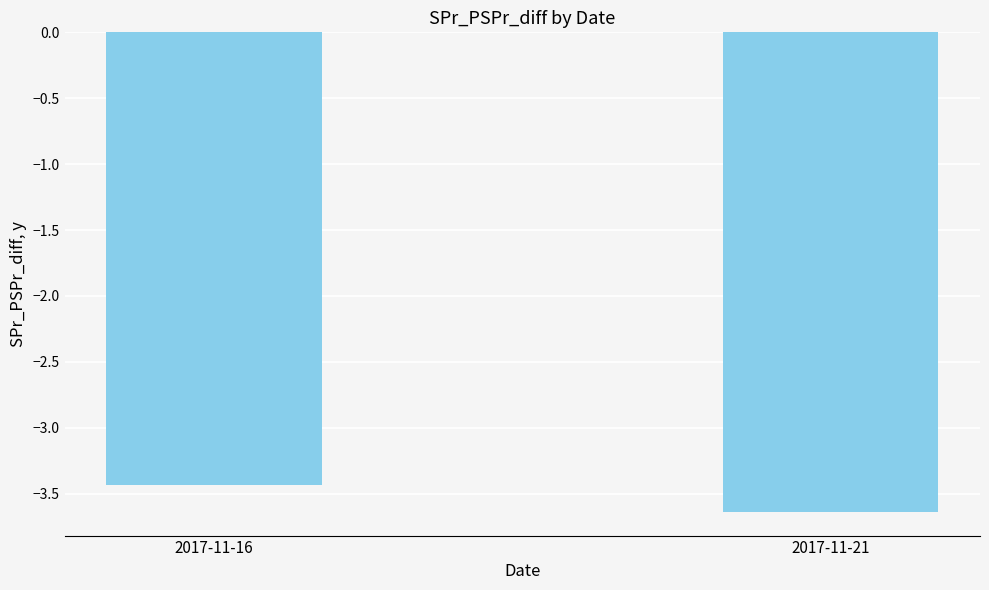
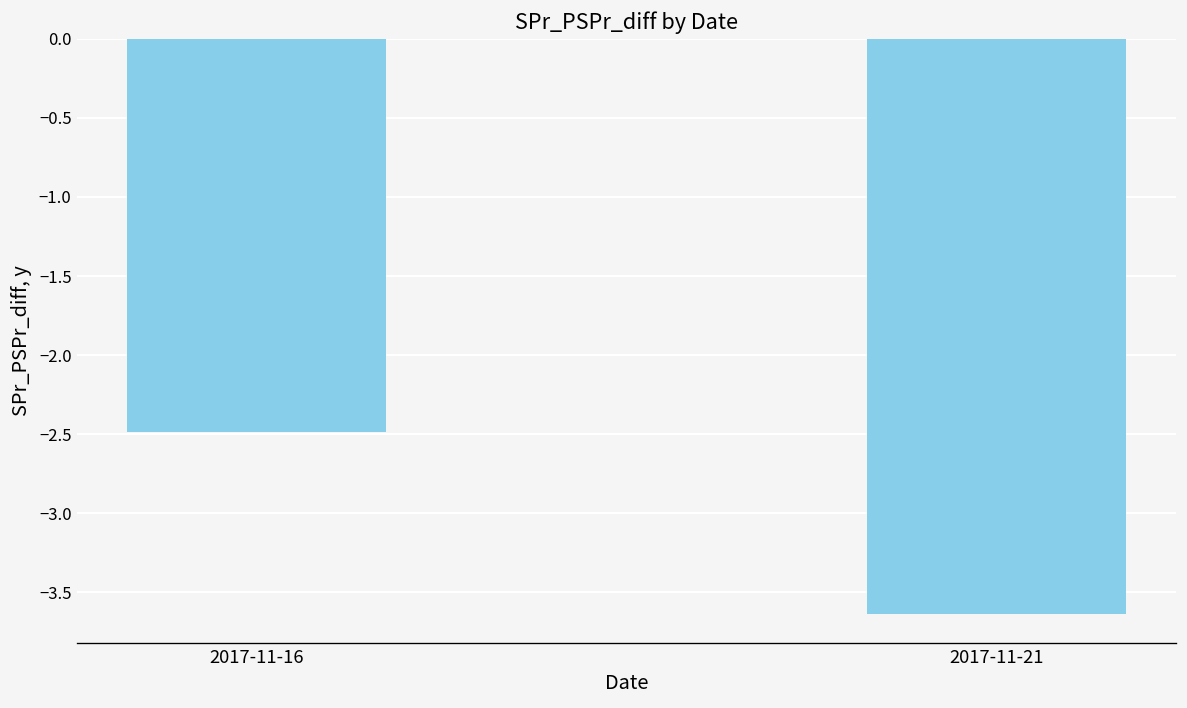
  {
-   "2017-11-16": -3.43,
+   "2017-11-16": -2.49,
    "2017-11-21": -3.64
  }
